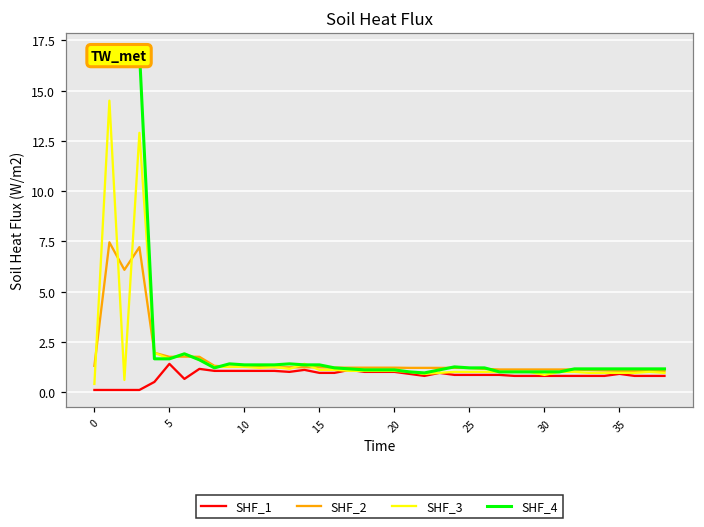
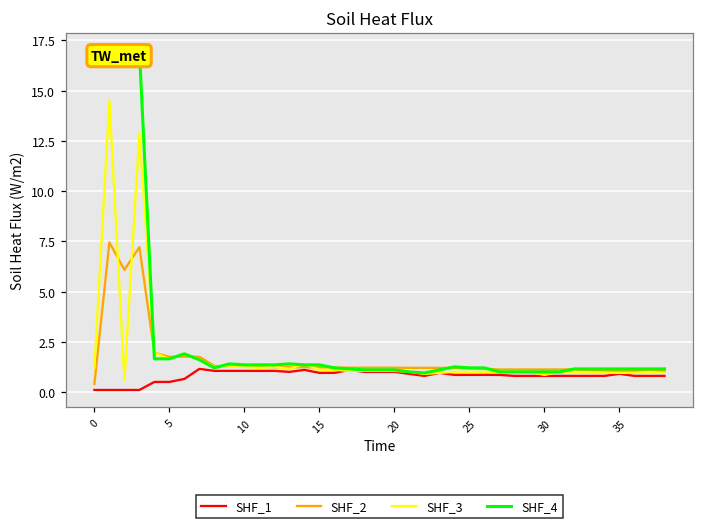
  {
    "SHF_1": {
      "0": 0.1,
-     "5": 1.4,
+     "5": 0.5,
      "10": 1.1,
      "15": 1.0,
      "25": 0.9
    },
    "SHF_2": {
-     "0": 1.3
+     "0": 0.4
    },
    "SHF_3": {
-     "0": 0.4,
+     "0": 1.2,
      "25": 1.0
    }
  }
